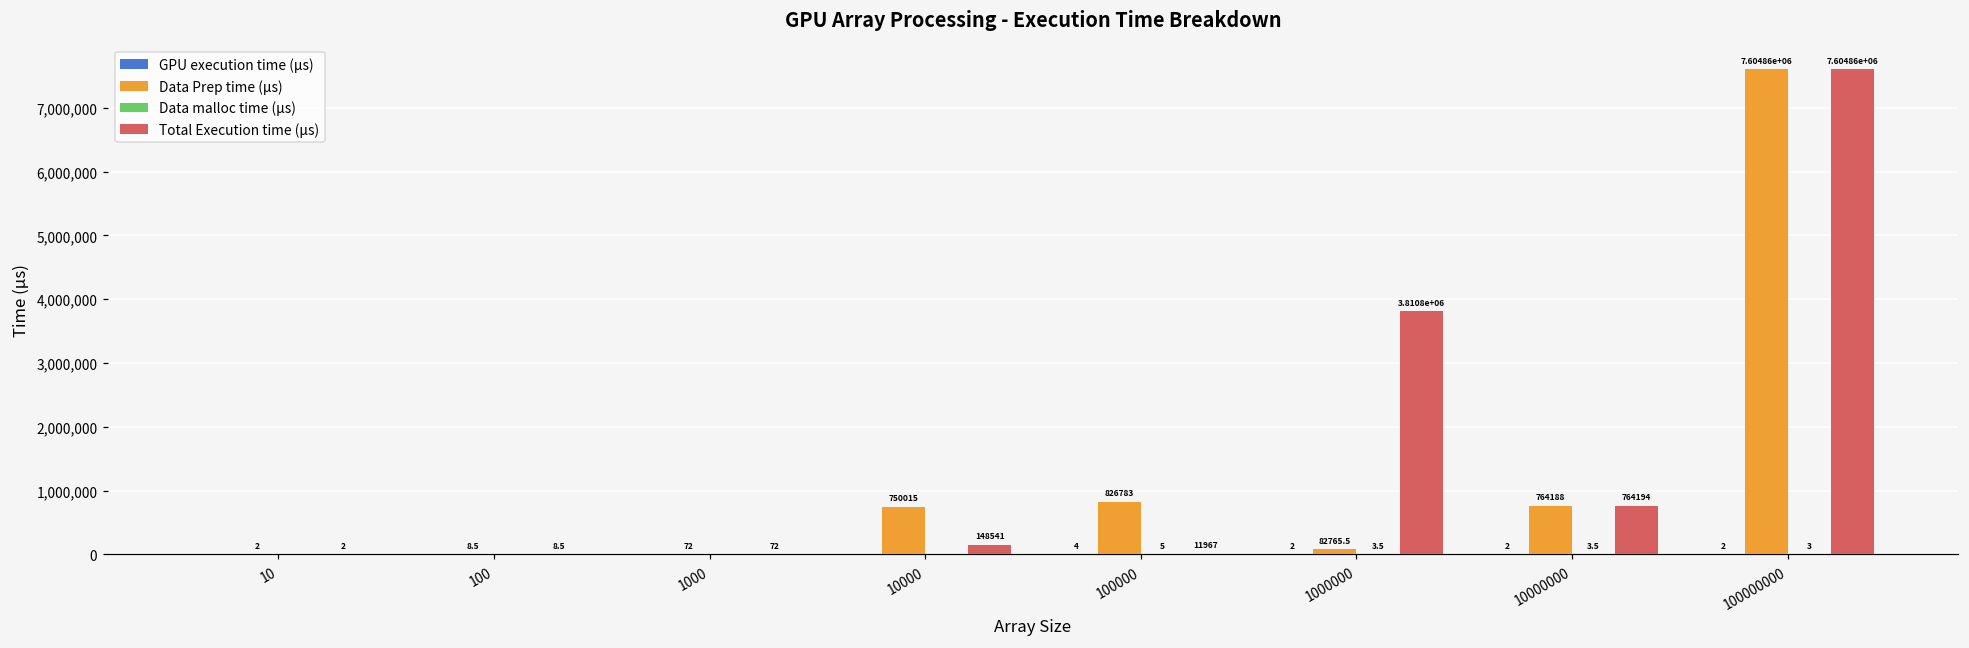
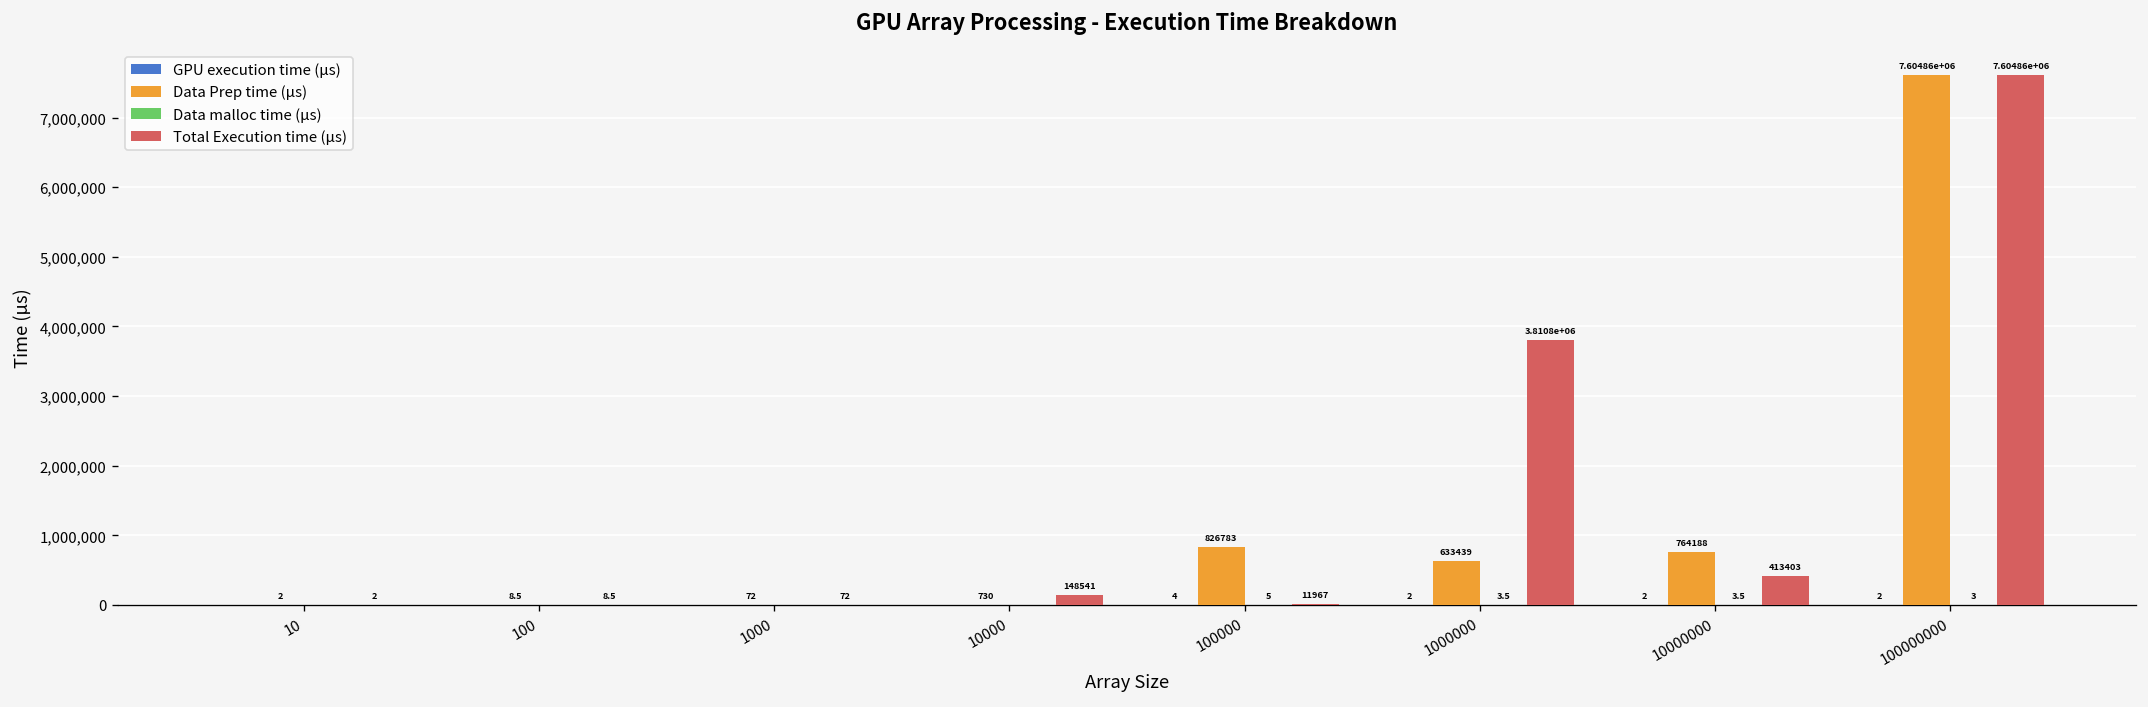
  {
    "GPU execution time (µs)": {
      "100000": "4",
      "1000000": "2",
      "10000000": "2",
      "100000000": "2"
    },
    "Data Prep time (µs)": {
      "10": "2",
      "100": "8.5",
      "1000": "72",
-     "10000": "750015",
+     "10000": "730",
      "100000": "826783",
-     "1000000": "82765.5",
+     "1000000": "633439",
      "10000000": "764188",
      "100000000": "7.60486e+06"
    },
    "Data malloc time (µs)": {
      "100000": "5",
      "1000000": "3.5",
      "10000000": "3.5",
      "100000000": "3"
    },
    "Total Execution time (µs)": {
      "10": "2",
      "100": "8.5",
      "1000": "72",
      "10000": "148541",
      "100000": "11967",
-     "10000000": "764194",
+     "10000000": "413403",
      "100000000": "7.60486e+06"
    }
  }
